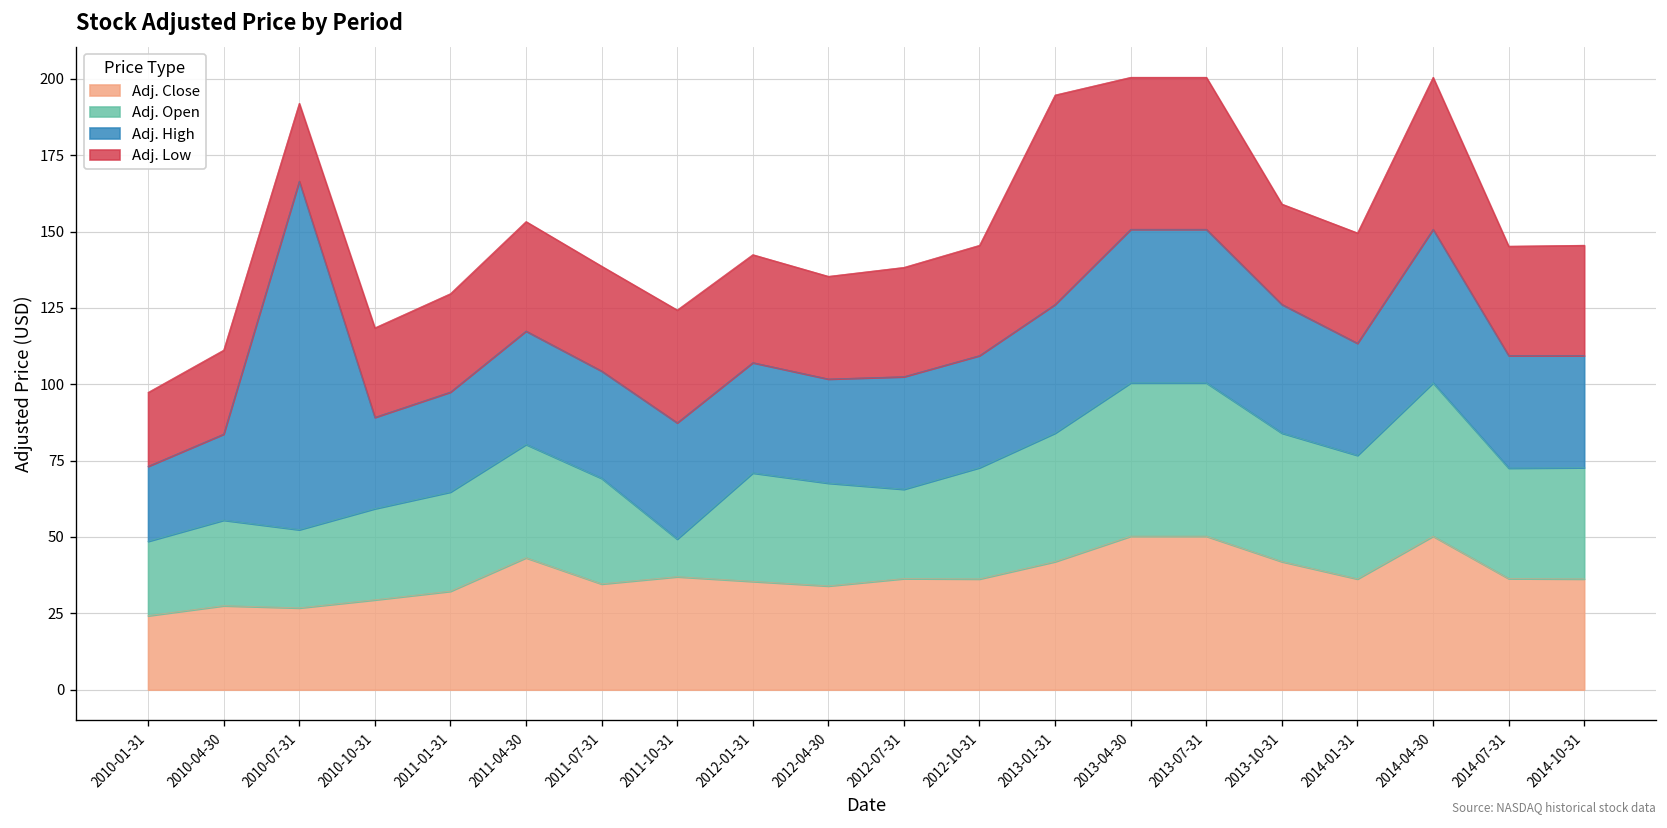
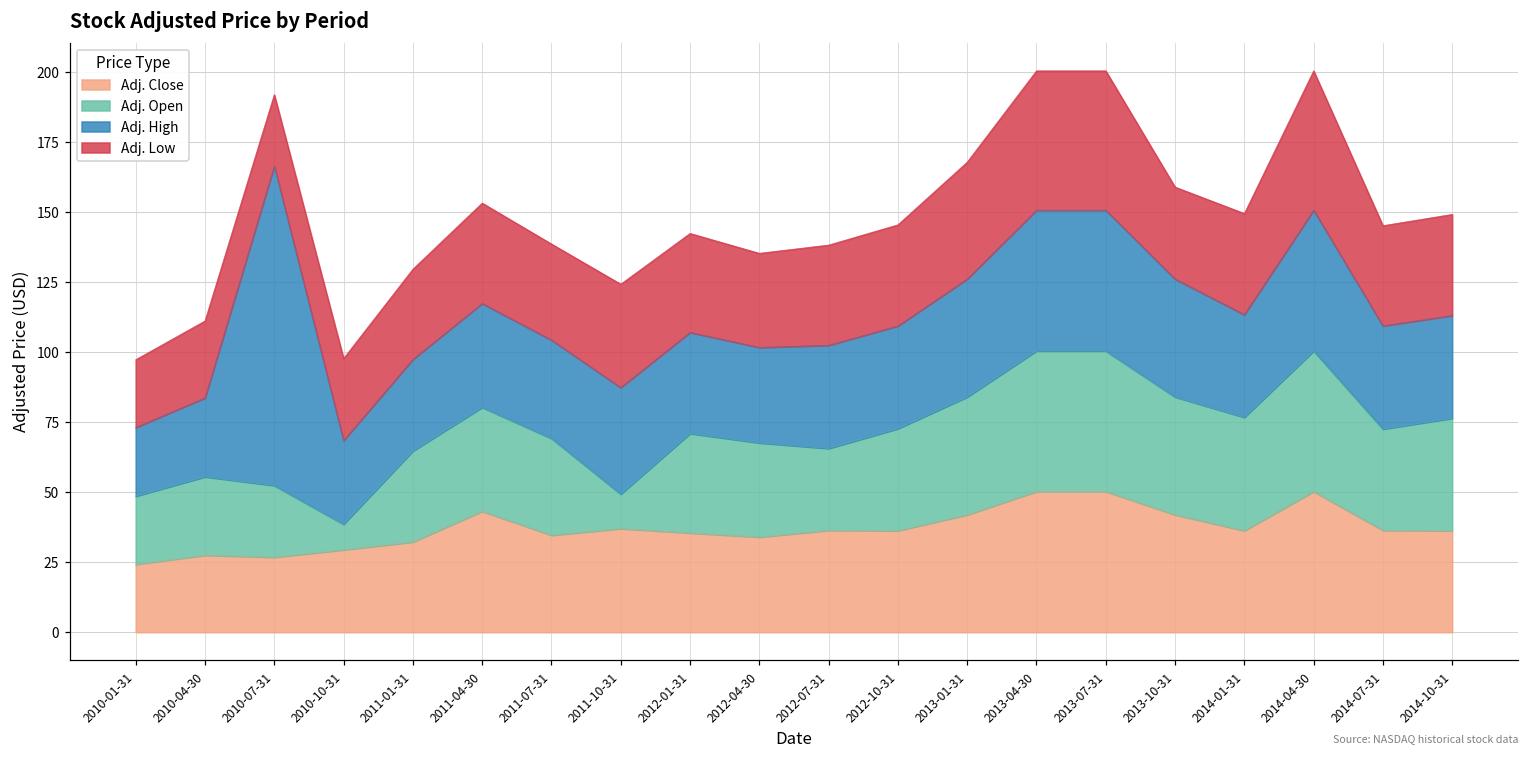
  {
    "Adj. Close": {
      "2010-01-31": 24,
      "2010-04-30": 28,
      "2010-07-31": 27,
      "2010-10-31": 29,
      "2011-01-31": 32,
      "2011-04-30": 43,
      "2011-07-31": 35,
      "2011-10-31": 37,
      "2012-01-31": 35,
      "2012-04-30": 34,
      "2012-07-31": 36,
      "2012-10-31": 36,
      "2013-01-31": 42,
      "2013-04-30": 50,
      "2013-07-31": 50,
      "2013-10-31": 42,
      "2014-01-31": 36,
      "2014-04-30": 50,
      "2014-07-31": 36,
      "2014-10-31": 36
    },
    "Adj. Open": {
      "2010-01-31": 24,
      "2010-04-30": 28,
      "2010-07-31": 26,
-     "2010-10-31": 30,
+     "2010-10-31": 9,
      "2011-01-31": 32,
      "2011-04-30": 37,
      "2011-07-31": 35,
      "2011-10-31": 12,
      "2012-01-31": 36,
      "2012-04-30": 34,
      "2012-07-31": 29,
      "2012-10-31": 36,
      "2013-01-31": 42,
      "2013-04-30": 50,
      "2013-07-31": 50,
      "2013-10-31": 42,
      "2014-01-31": 40,
      "2014-04-30": 50,
      "2014-07-31": 36,
-     "2014-10-31": 36
+     "2014-10-31": 40
    },
    "Adj. High": {
      "2010-01-31": 25,
      "2010-04-30": 28,
      "2010-07-31": 114,
      "2010-10-31": 30,
      "2011-01-31": 33,
      "2011-04-30": 37,
      "2011-07-31": 35,
      "2011-10-31": 38,
      "2012-01-31": 36,
      "2012-04-30": 34,
      "2012-07-31": 37,
      "2012-10-31": 37,
      "2013-01-31": 42,
      "2013-04-30": 50,
      "2013-07-31": 50,
      "2013-10-31": 42,
      "2014-01-31": 37,
      "2014-04-30": 50,
      "2014-07-31": 37,
      "2014-10-31": 37
    },
    "Adj. Low": {
      "2010-01-31": 24,
      "2010-04-30": 28,
      "2010-07-31": 26,
      "2010-10-31": 29,
      "2011-01-31": 32,
      "2011-04-30": 36,
      "2011-07-31": 34,
      "2011-10-31": 37,
      "2012-01-31": 35,
      "2012-04-30": 34,
      "2012-07-31": 36,
      "2012-10-31": 36,
-     "2013-01-31": 69,
+     "2013-01-31": 42,
      "2013-04-30": 50,
      "2013-07-31": 50,
      "2013-10-31": 33,
      "2014-01-31": 36,
      "2014-04-30": 50,
      "2014-07-31": 36,
      "2014-10-31": 36
    }
  }
